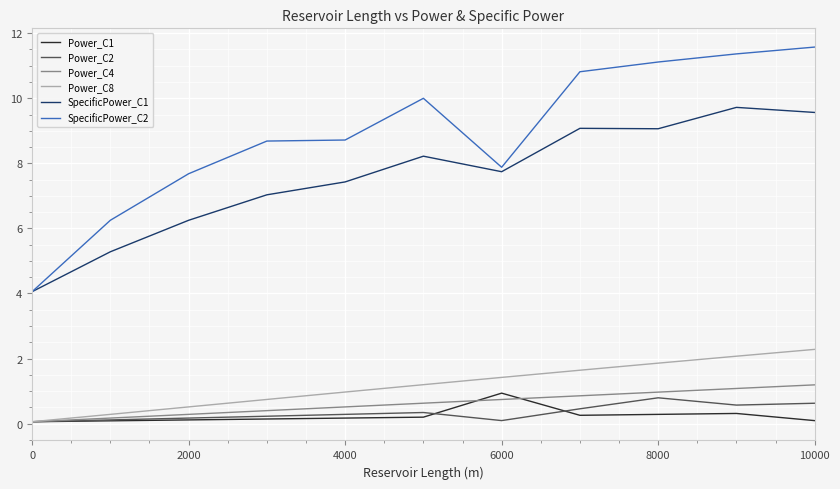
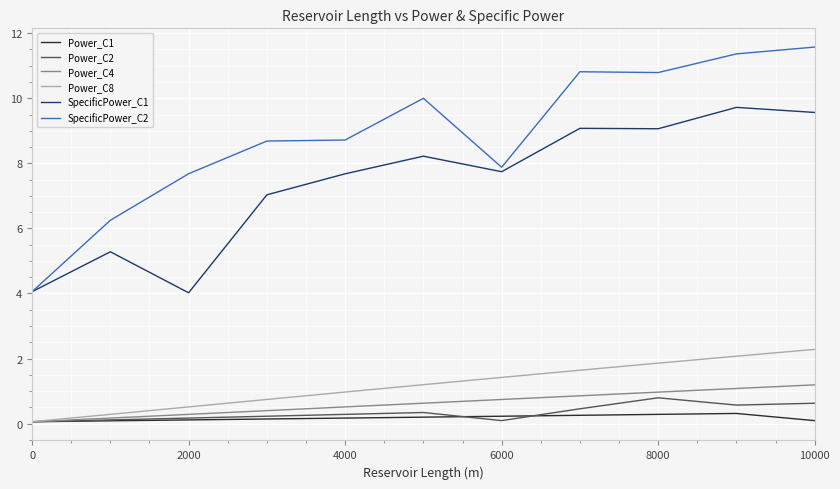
  {
    "Power_C1": {
      "4000": 0.2,
-     "6000": 0.9,
+     "6000": 0.2,
      "8000": 0.3,
      "10000": 0.1
    },
    "Power_C2": {
      "4000": 0.3,
      "6000": 0.1,
      "8000": 0.8,
      "10000": 0.6
    },
    "SpecificPower_C1": {
-     "2000": 6.2,
-     "4000": 7.4,
+     "2000": 4.0,
+     "4000": 7.7,
      "6000": 7.7,
      "8000": 9.1,
      "10000": 9.6
    },
    "SpecificPower_C2": {
      "2000": 7.7,
      "4000": 8.7,
      "6000": 7.9,
-     "8000": 11.1,
+     "8000": 10.8,
      "10000": 11.6
    }
  }
